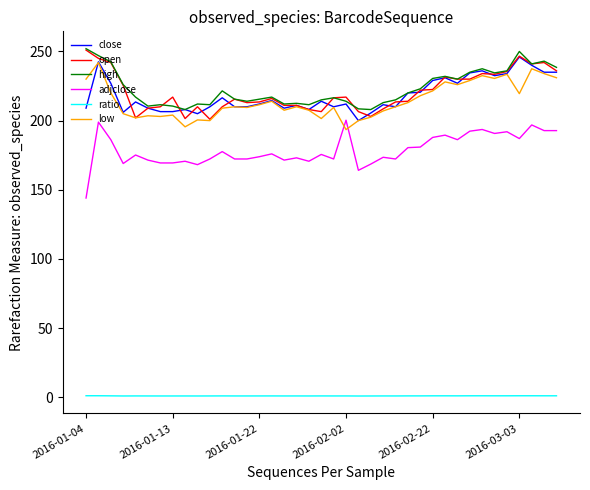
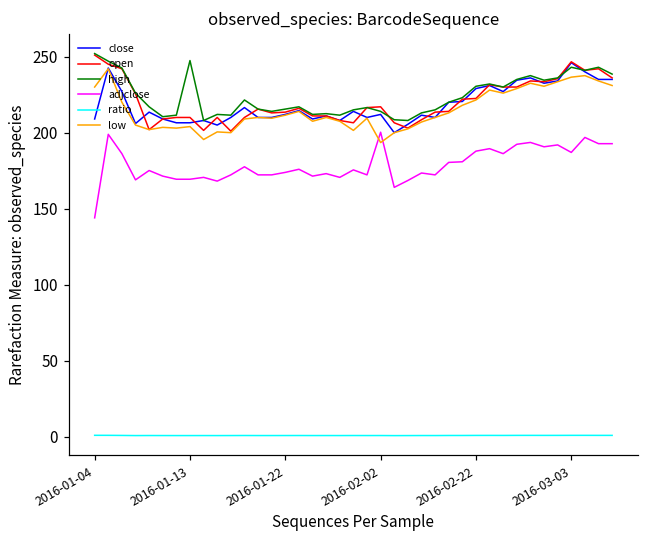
  {
    "close": {
      "2016-01-04": 209,
      "2016-01-13": 207,
      "2016-02-02": 212
    },
    "open": {
-     "2016-01-13": 217,
+     "2016-01-13": 210,
      "2016-02-02": 217
    },
    "high": {
-     "2016-01-13": 211,
+     "2016-01-13": 247,
      "2016-01-22": 216,
      "2016-02-02": 214,
-     "2016-03-03": 250
+     "2016-03-03": 243
    },
    "adjclose": {
      "2016-01-04": 144,
      "2016-01-13": 169,
      "2016-01-22": 174,
      "2016-02-02": 200,
      "2016-02-22": 188,
      "2016-03-03": 187
    },
    "ratio": {
      "2016-01-04": 1,
      "2016-01-13": 1,
      "2016-01-22": 1,
      "2016-02-02": 1,
      "2016-02-22": 1,
      "2016-03-03": 1
    },
    "low": {
      "2016-01-04": 230,
      "2016-01-13": 204,
      "2016-02-02": 194,
-     "2016-03-03": 220
+     "2016-03-03": 237
    }
  }
